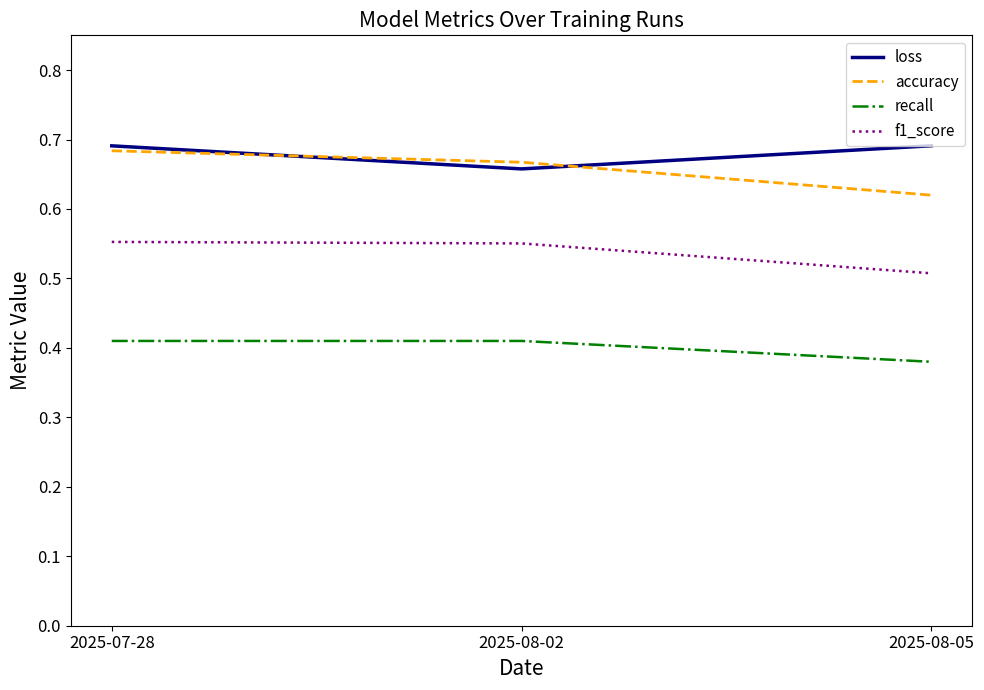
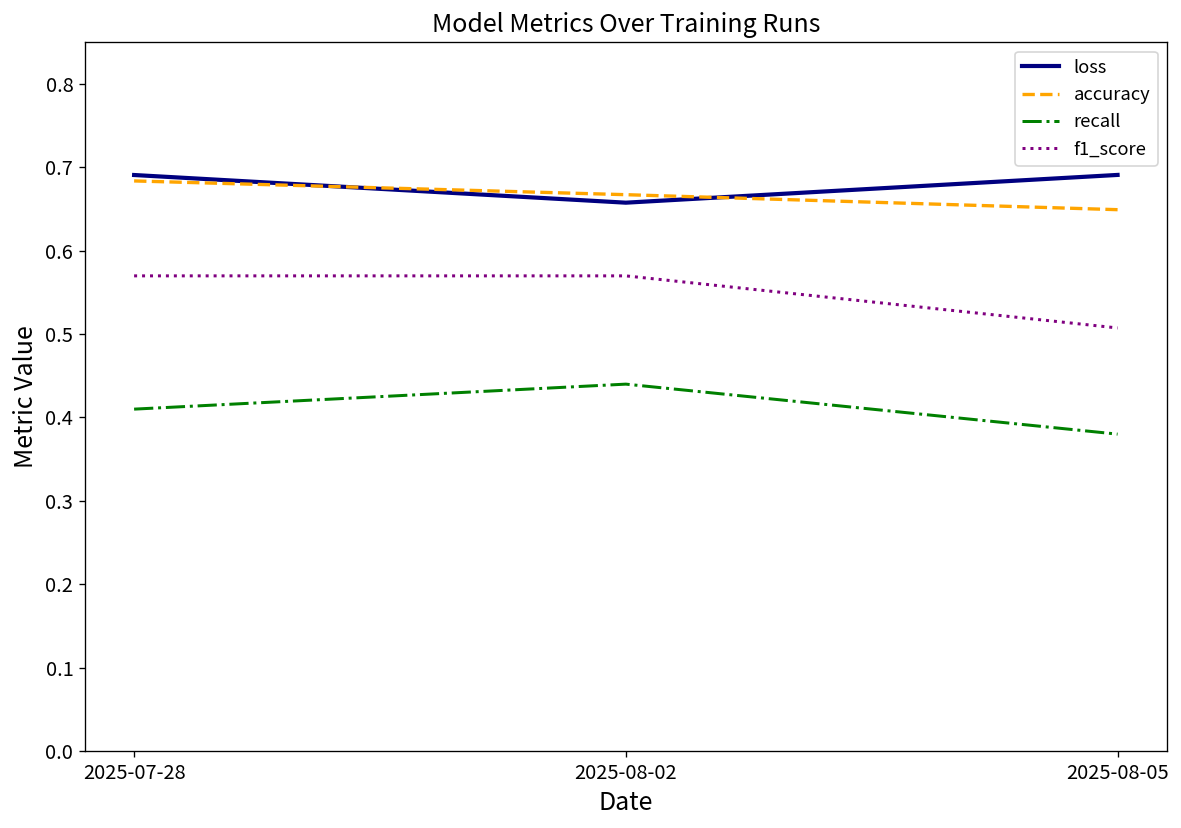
  {
    "loss": {
      "2025-07-28": 0.69,
      "2025-08-02": 0.66
    },
    "accuracy": {
      "2025-07-28": 0.68,
      "2025-08-02": 0.67,
-     "2025-08-05": 0.62
+     "2025-08-05": 0.65
    },
    "recall": {
      "2025-07-28": 0.41,
-     "2025-08-02": 0.41,
+     "2025-08-02": 0.44,
      "2025-08-05": 0.38
    },
    "f1_score": {
-     "2025-07-28": 0.55,
-     "2025-08-02": 0.55,
+     "2025-07-28": 0.57,
+     "2025-08-02": 0.57,
      "2025-08-05": 0.51
    }
  }
